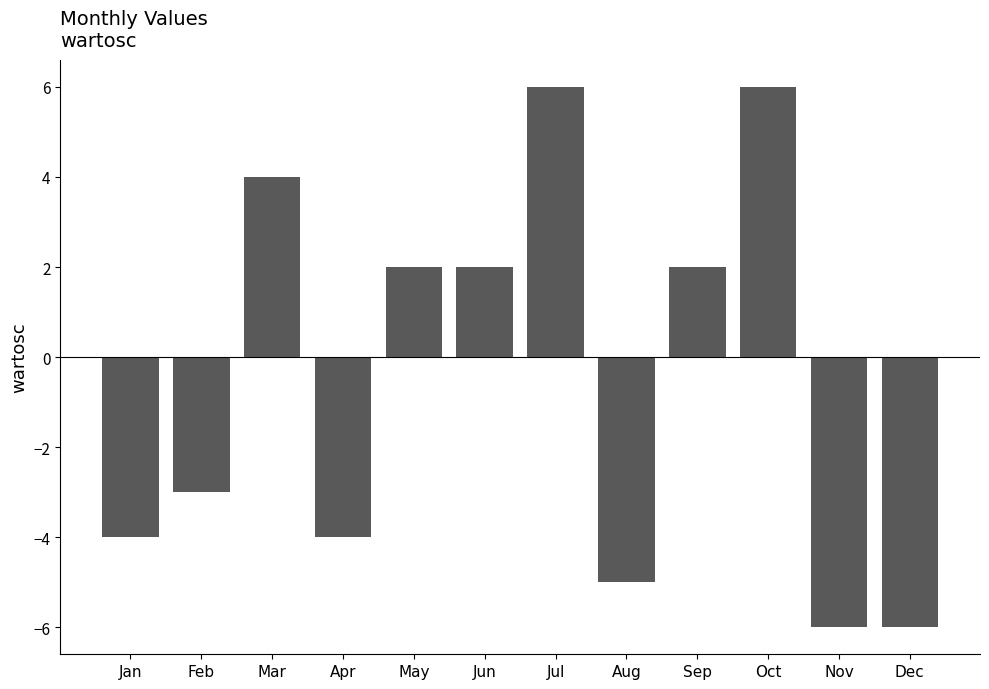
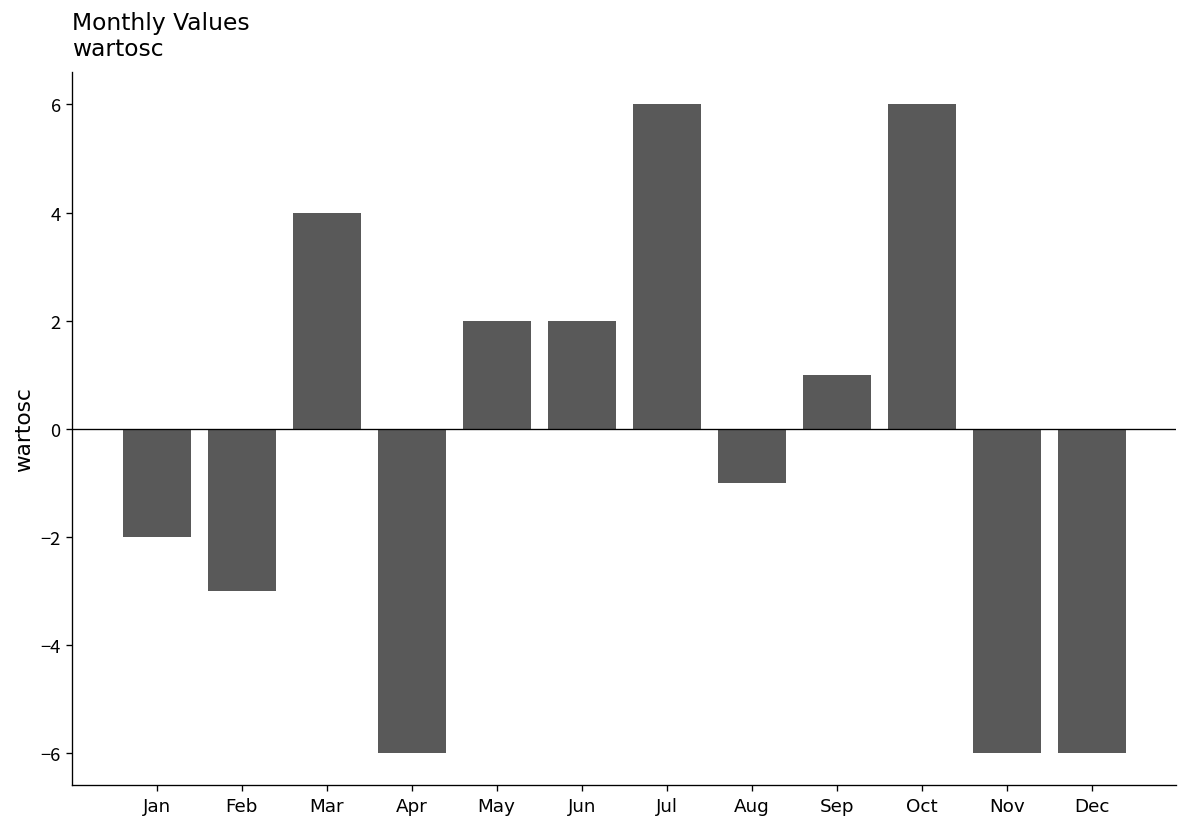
  {
-   "Jan": -4,
+   "Jan": -2,
    "Feb": -3,
    "Mar": 4,
-   "Apr": -4,
+   "Apr": -6,
    "May": 2,
    "Jun": 2,
    "Jul": 6,
-   "Aug": -5,
-   "Sep": 2,
+   "Aug": -1,
+   "Sep": 1,
    "Oct": 6,
    "Nov": -6,
    "Dec": -6
  }
